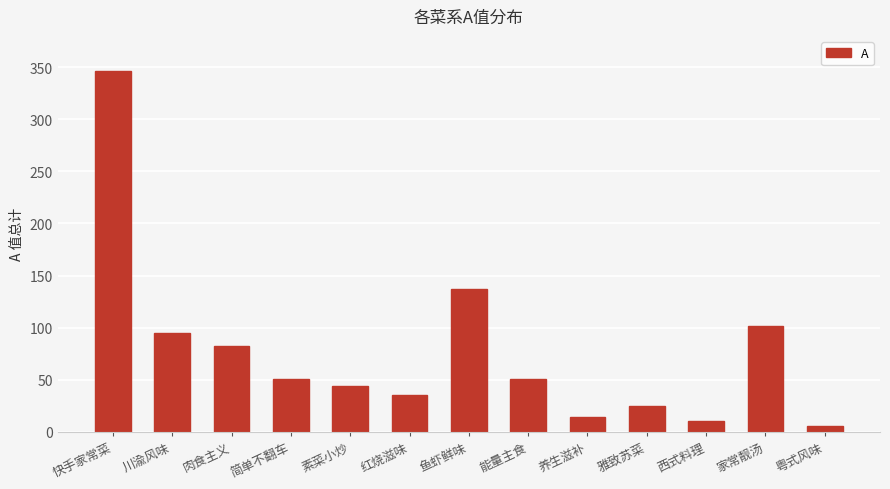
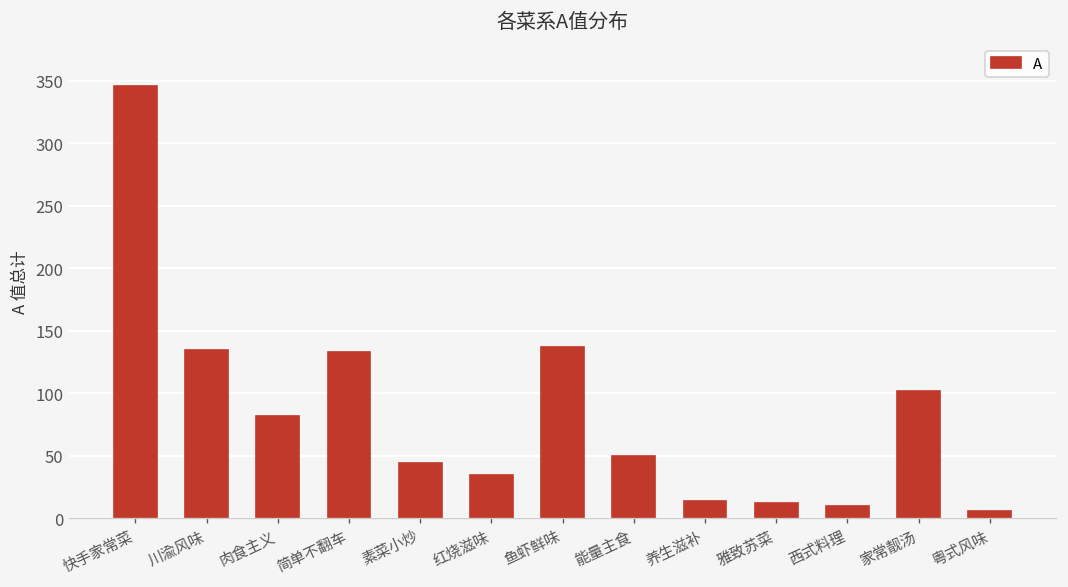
  {
    "快手家常菜": 346,
-   "川渝风味": 95,
+   "川渝风味": 134,
    "肉食主义": 82,
-   "简单不翻车": 51,
+   "简单不翻车": 133,
    "素菜小炒": 44,
    "红烧滋味": 35,
    "鱼虾鲜味": 137,
    "能量主食": 50,
    "养生滋补": 14,
-   "雅致苏菜": 25,
+   "雅致苏菜": 12,
    "西式料理": 10,
    "家常靓汤": 102,
    "粤式风味": 6
  }
